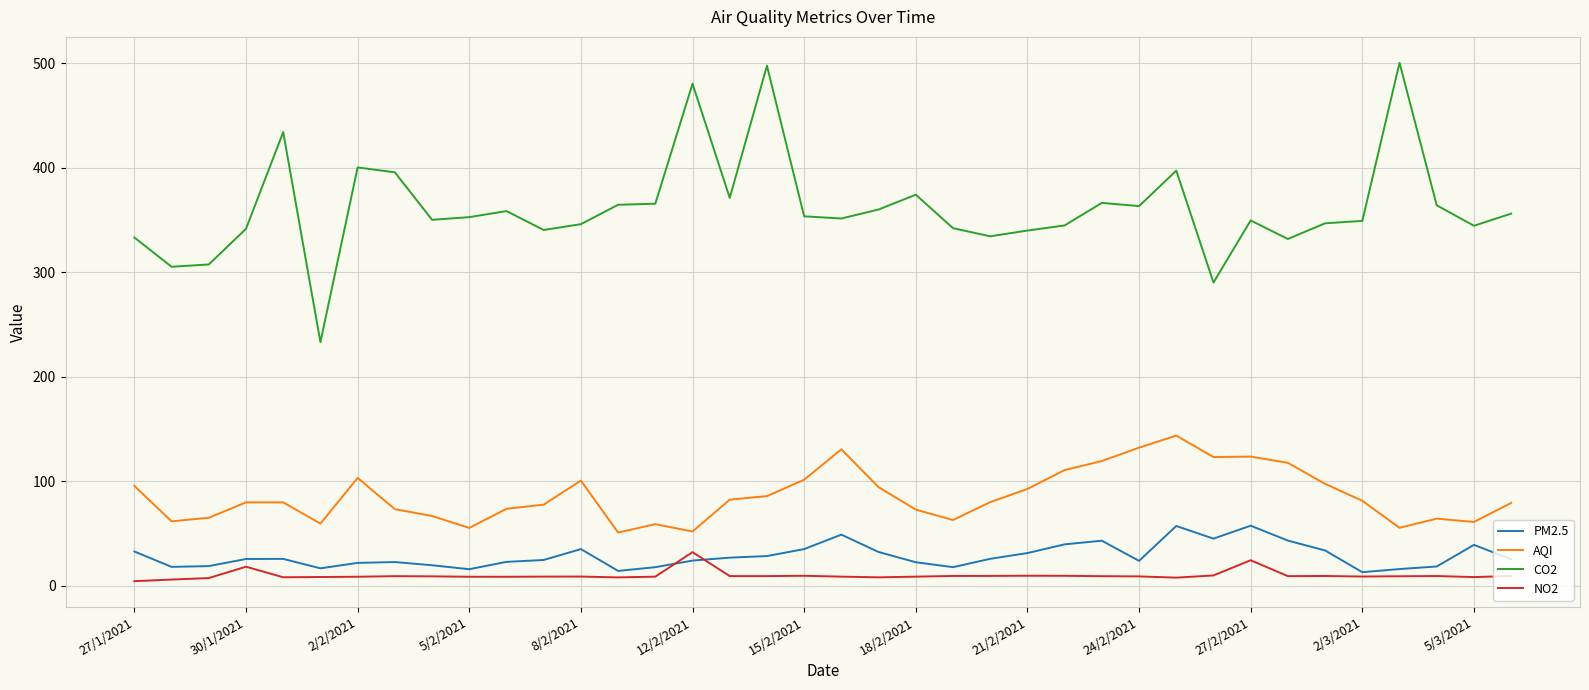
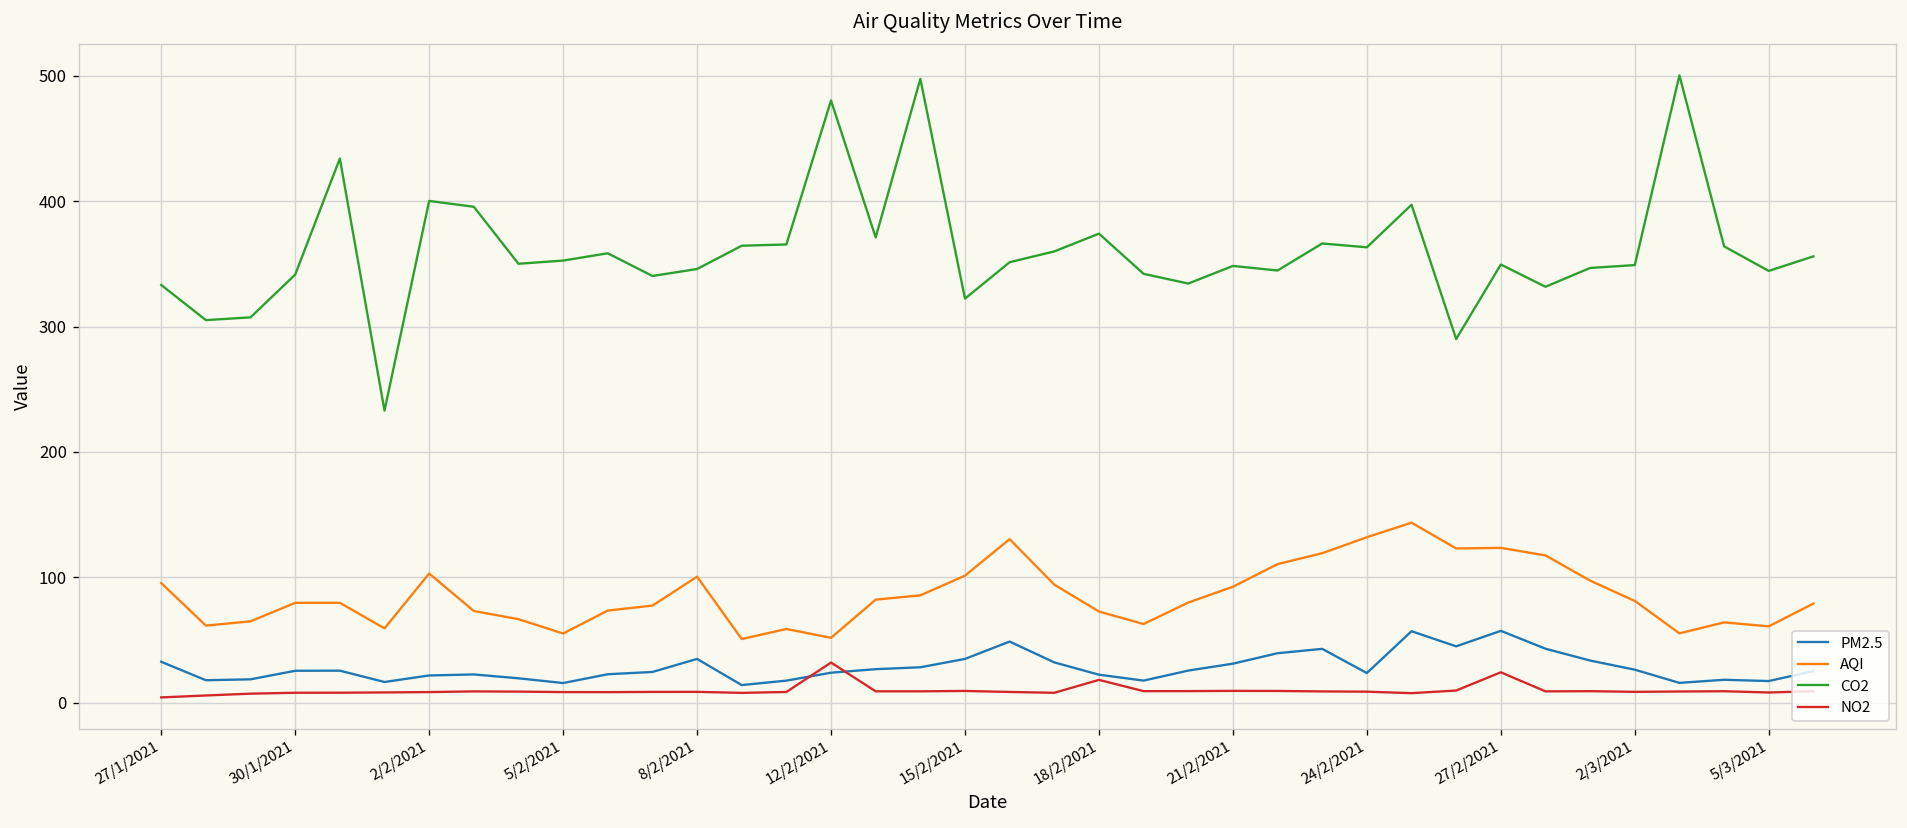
  {
    "PM2.5": {
      "27/1/2021": 33,
      "30/1/2021": 26,
      "2/2/2021": 22,
      "5/2/2021": 16,
      "8/2/2021": 35,
      "12/2/2021": 24,
      "15/2/2021": 35,
      "18/2/2021": 22,
      "21/2/2021": 31,
      "24/2/2021": 24,
      "27/2/2021": 57,
-     "2/3/2021": 13,
-     "5/3/2021": 39
+     "2/3/2021": 26,
+     "5/3/2021": 17
    },
    "AQI": {
      "27/1/2021": 95,
      "30/1/2021": 80,
      "2/2/2021": 103,
      "5/2/2021": 55,
      "8/2/2021": 101,
      "12/2/2021": 52,
      "15/2/2021": 101,
      "18/2/2021": 73,
      "21/2/2021": 93,
      "24/2/2021": 132,
      "27/2/2021": 124,
      "2/3/2021": 81,
      "5/3/2021": 61
    },
    "CO2": {
      "27/1/2021": 333,
      "30/1/2021": 341,
      "2/2/2021": 400,
      "5/2/2021": 353,
      "8/2/2021": 346,
      "12/2/2021": 480,
-     "15/2/2021": 353,
+     "15/2/2021": 322,
      "18/2/2021": 374,
-     "21/2/2021": 340,
+     "21/2/2021": 348,
      "24/2/2021": 363,
      "27/2/2021": 349,
      "2/3/2021": 349,
      "5/3/2021": 344
    },
    "NO2": {
      "27/1/2021": 4,
-     "30/1/2021": 18,
+     "30/1/2021": 8,
      "2/2/2021": 9,
      "5/2/2021": 9,
      "8/2/2021": 9,
      "12/2/2021": 32,
      "15/2/2021": 9,
-     "18/2/2021": 9,
+     "18/2/2021": 18,
      "21/2/2021": 10,
      "24/2/2021": 9,
      "27/2/2021": 24,
      "2/3/2021": 9,
      "5/3/2021": 8
    }
  }
